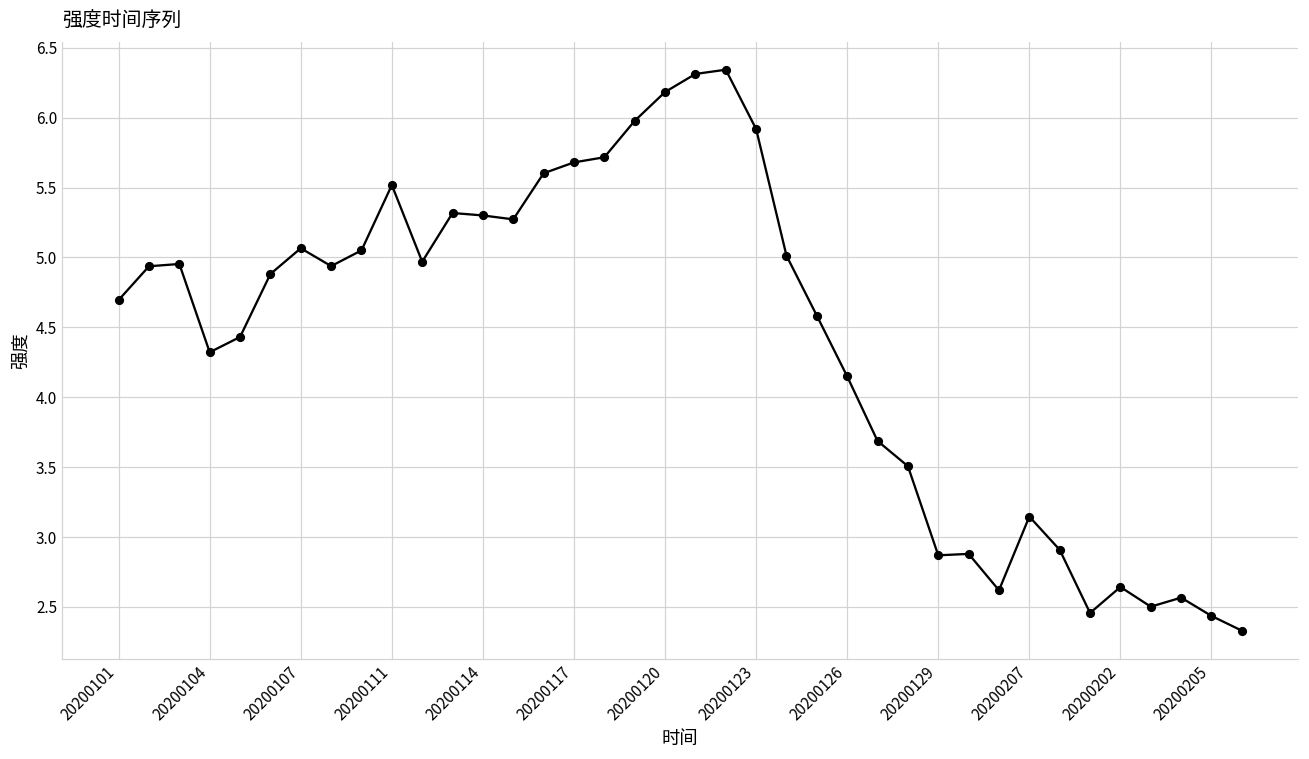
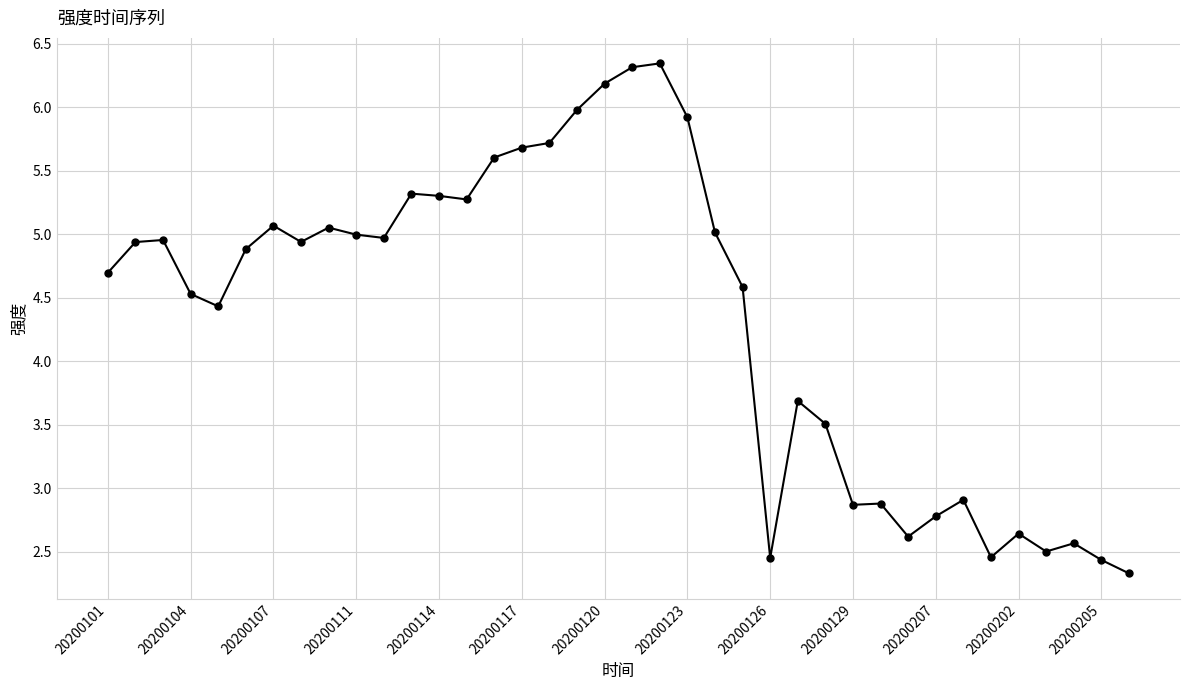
  {
    "20200101": 4.70,
-   "20200104": 4.32,
+   "20200104": 4.53,
    "20200107": 5.07,
-   "20200111": 5.52,
+   "20200111": 5.00,
    "20200114": 5.30,
    "20200117": 5.68,
    "20200120": 6.18,
    "20200123": 5.92,
-   "20200126": 4.15,
+   "20200126": 2.45,
    "20200129": 2.87,
-   "20200207": 3.15,
+   "20200207": 2.78,
    "20200202": 2.64,
    "20200205": 2.44
  }
